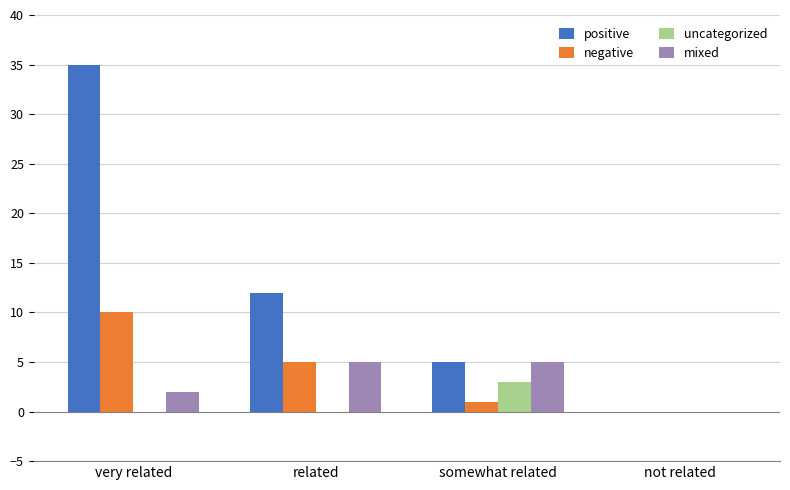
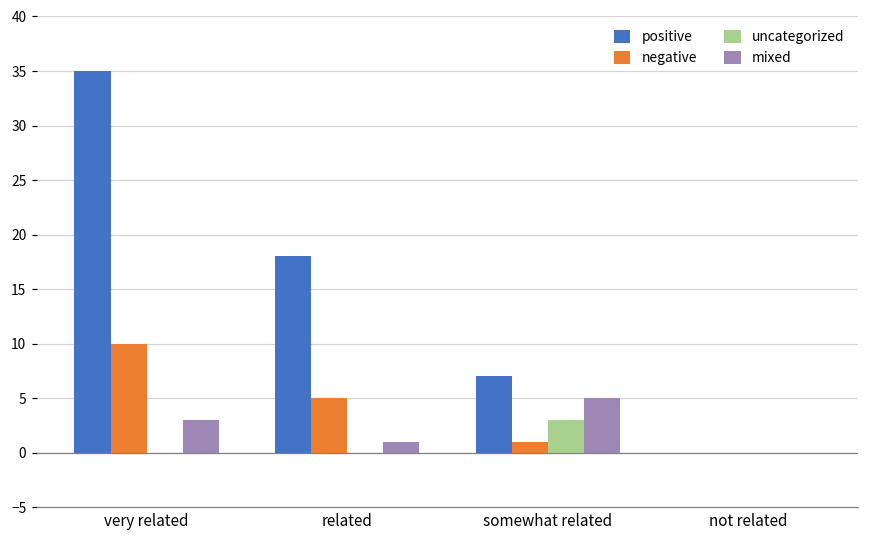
  {
    "positive": {
      "very related": 35,
-     "related": 12,
-     "somewhat related": 5,
+     "related": 18,
+     "somewhat related": 7,
      "not related": 0
    },
    "negative": {
      "very related": 10,
      "related": 5,
      "somewhat related": 1,
      "not related": 0
    },
    "uncategorized": {
      "very related": 0,
      "related": 0,
      "somewhat related": 3,
      "not related": 0
    },
    "mixed": {
-     "very related": 2,
-     "related": 5,
+     "very related": 3,
+     "related": 1,
      "somewhat related": 5,
      "not related": 0
    }
  }
